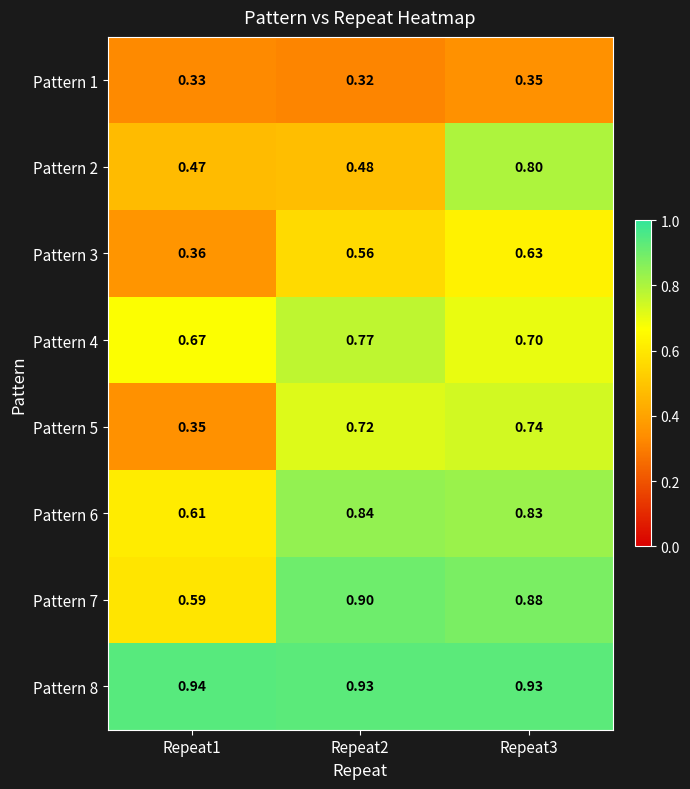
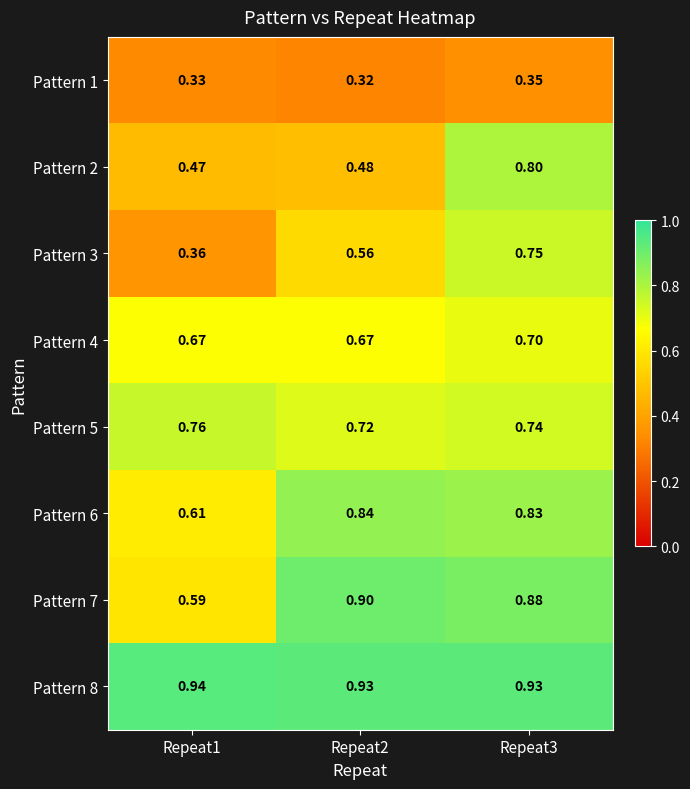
  {
    "Pattern 1": {
      "Repeat1": 0.33,
      "Repeat2": 0.32,
      "Repeat3": 0.35
    },
    "Pattern 2": {
      "Repeat1": 0.47,
      "Repeat2": 0.48,
      "Repeat3": 0.80
    },
    "Pattern 3": {
      "Repeat1": 0.36,
      "Repeat2": 0.56,
-     "Repeat3": 0.63
+     "Repeat3": 0.75
    },
    "Pattern 4": {
      "Repeat1": 0.67,
-     "Repeat2": 0.77,
+     "Repeat2": 0.67,
      "Repeat3": 0.70
    },
    "Pattern 5": {
-     "Repeat1": 0.35,
+     "Repeat1": 0.76,
      "Repeat2": 0.72,
      "Repeat3": 0.74
    },
    "Pattern 6": {
      "Repeat1": 0.61,
      "Repeat2": 0.84,
      "Repeat3": 0.83
    },
    "Pattern 7": {
      "Repeat1": 0.59,
      "Repeat2": 0.90,
      "Repeat3": 0.88
    },
    "Pattern 8": {
      "Repeat1": 0.94,
      "Repeat2": 0.93,
      "Repeat3": 0.93
    }
  }
